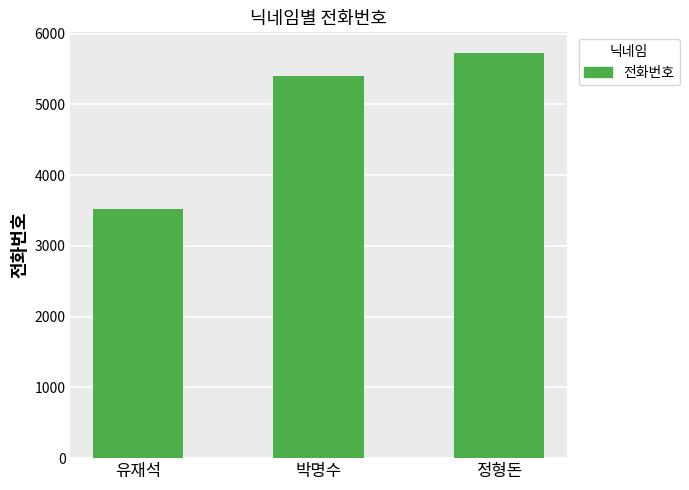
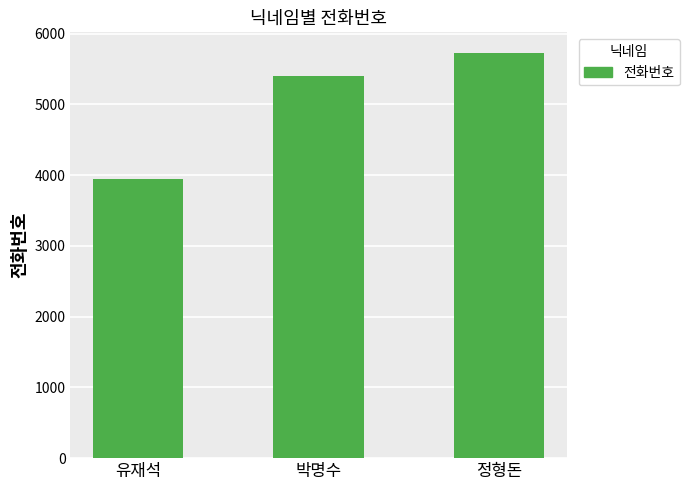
  {
-   "유재석": 3500,
+   "유재석": 3900,
    "박명수": 5400,
    "정형돈": 5700
  }
